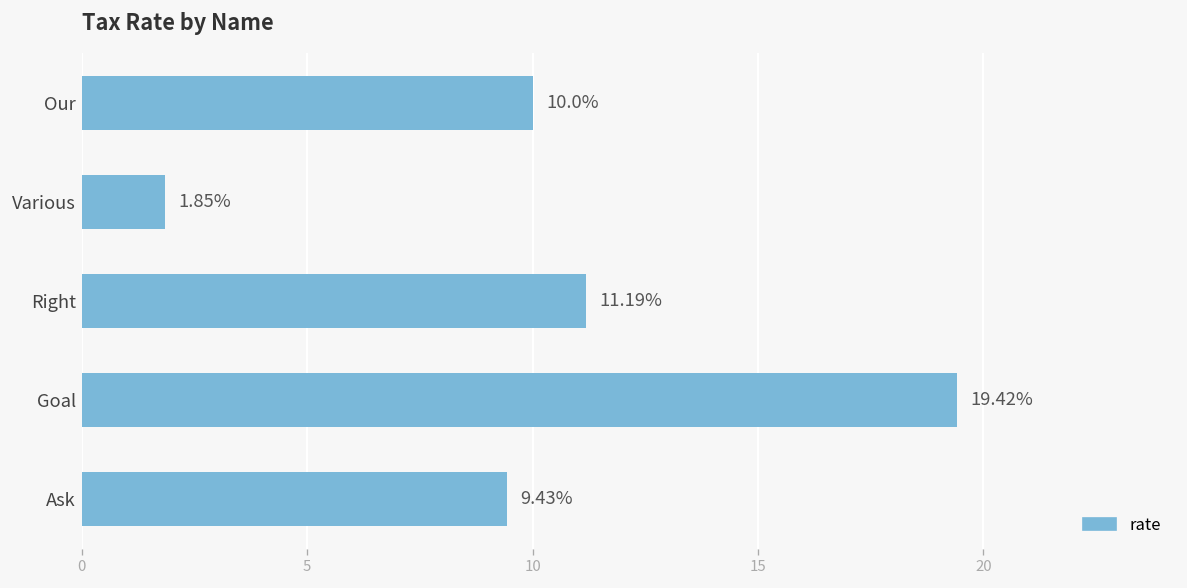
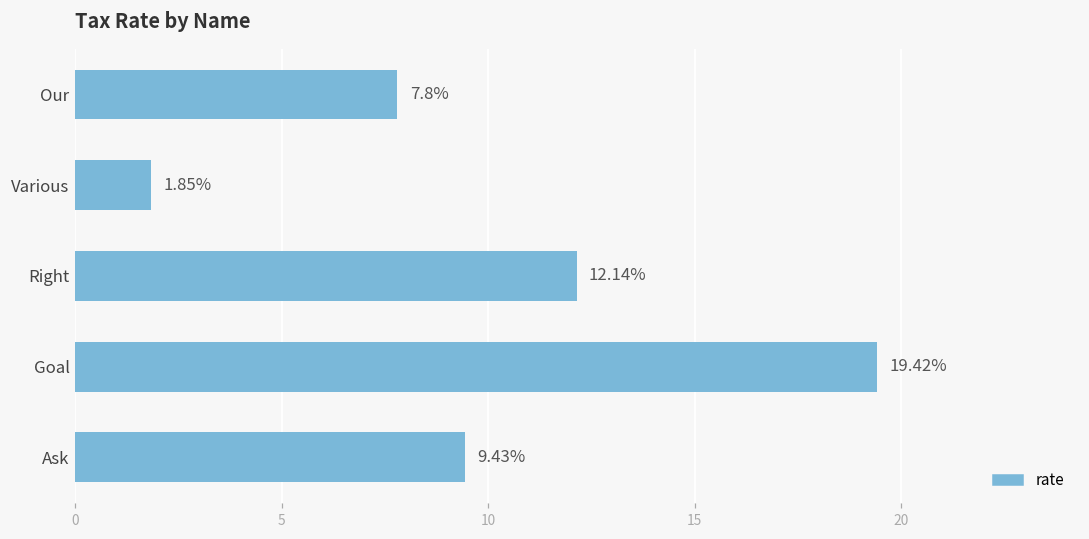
  {
-   "Our": "10.0%",
+   "Our": "7.8%",
    "Various": "1.85%",
-   "Right": "11.19%",
+   "Right": "12.14%",
    "Goal": "19.42%",
    "Ask": "9.43%"
  }
